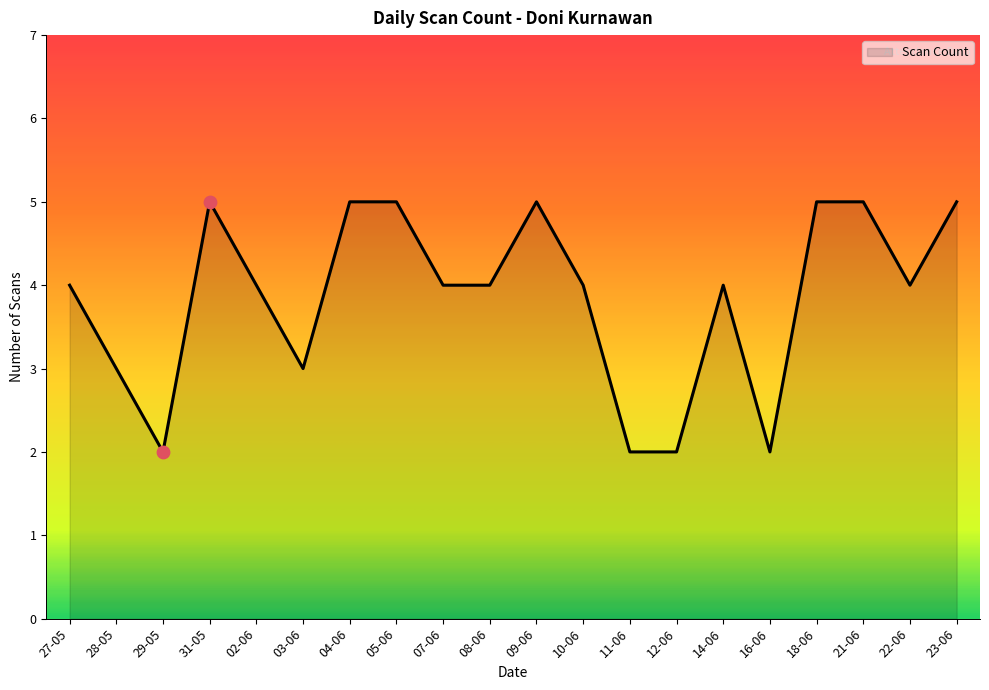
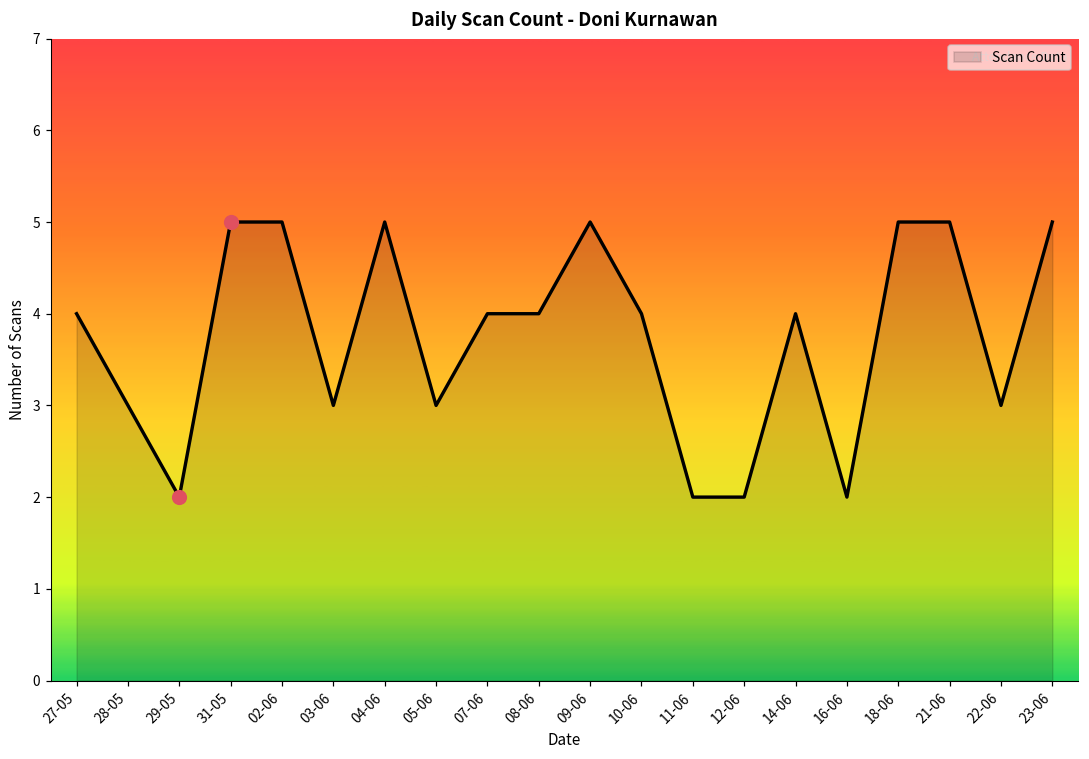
  {
    "Scan Count": {
      "27-05": 4,
      "28-05": 3,
-     "02-06": 4,
+     "02-06": 5,
      "03-06": 3,
      "04-06": 5,
-     "05-06": 5,
+     "05-06": 3,
      "07-06": 4,
      "08-06": 4,
      "09-06": 5,
      "10-06": 4,
      "11-06": 2,
      "12-06": 2,
      "14-06": 4,
      "16-06": 2,
      "18-06": 5,
      "21-06": 5,
-     "22-06": 4,
+     "22-06": 3,
      "23-06": 5
    }
  }
